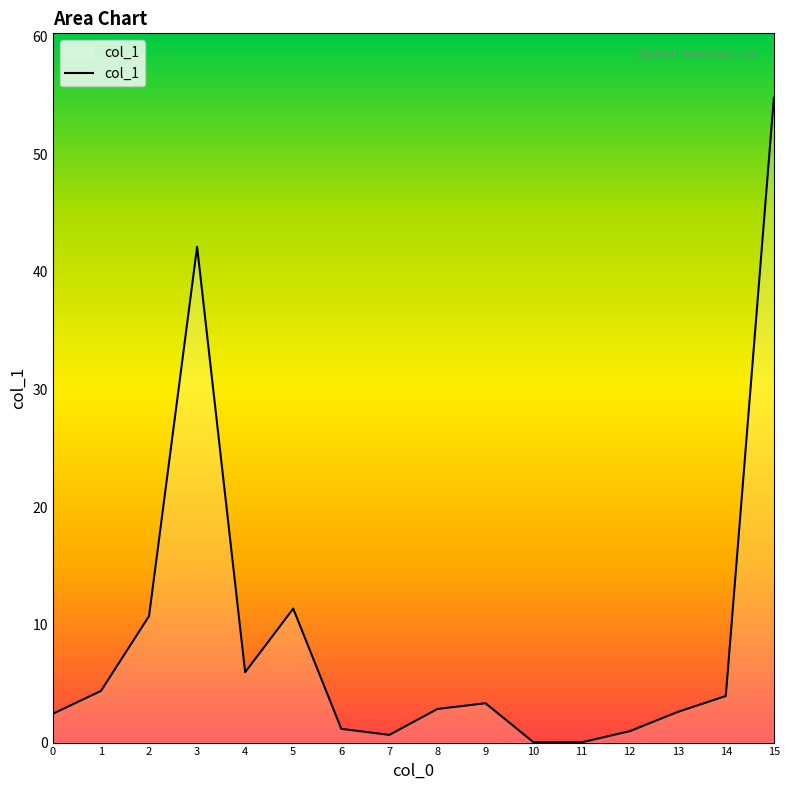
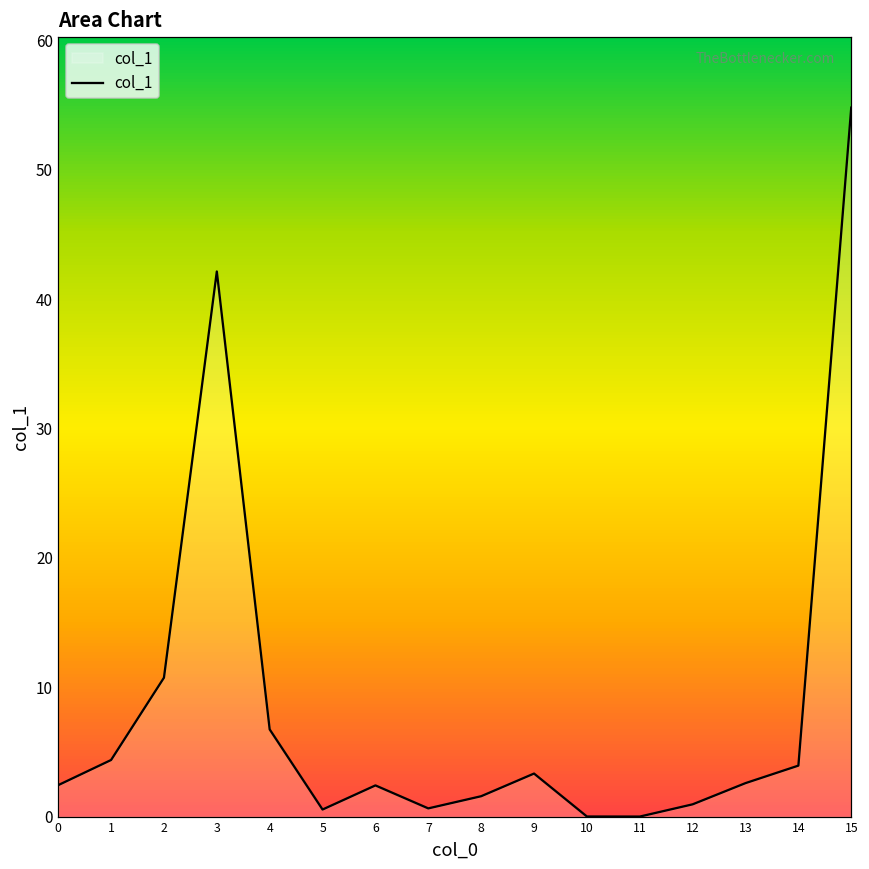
  {
    "0": 2.4,
    "1": 4.4,
    "2": 10.7,
    "3": 42.1,
-   "4": 6.0,
-   "5": 11.4,
-   "6": 1.2,
+   "4": 6.8,
+   "5": 0.6,
+   "6": 2.4,
    "7": 0.7,
-   "8": 2.9,
+   "8": 1.6,
    "9": 3.3,
    "10": 0.0,
    "11": 0.0,
    "12": 1.0,
    "13": 2.6,
    "14": 4.0,
    "15": 54.8
  }
